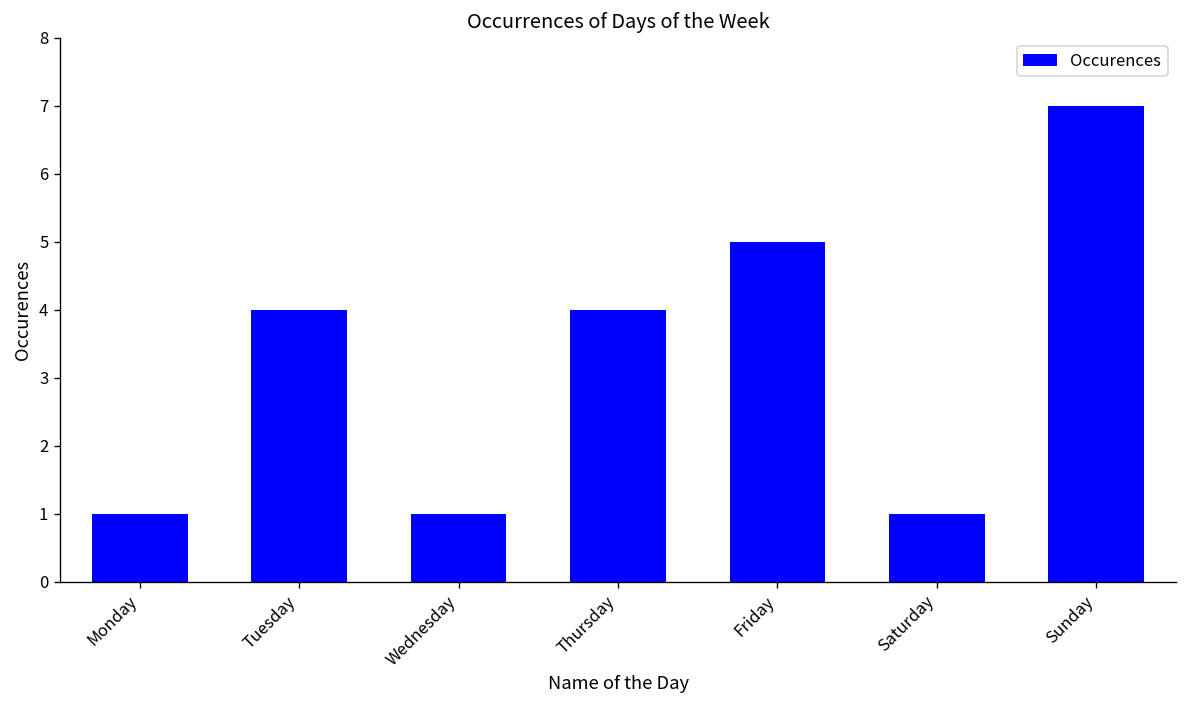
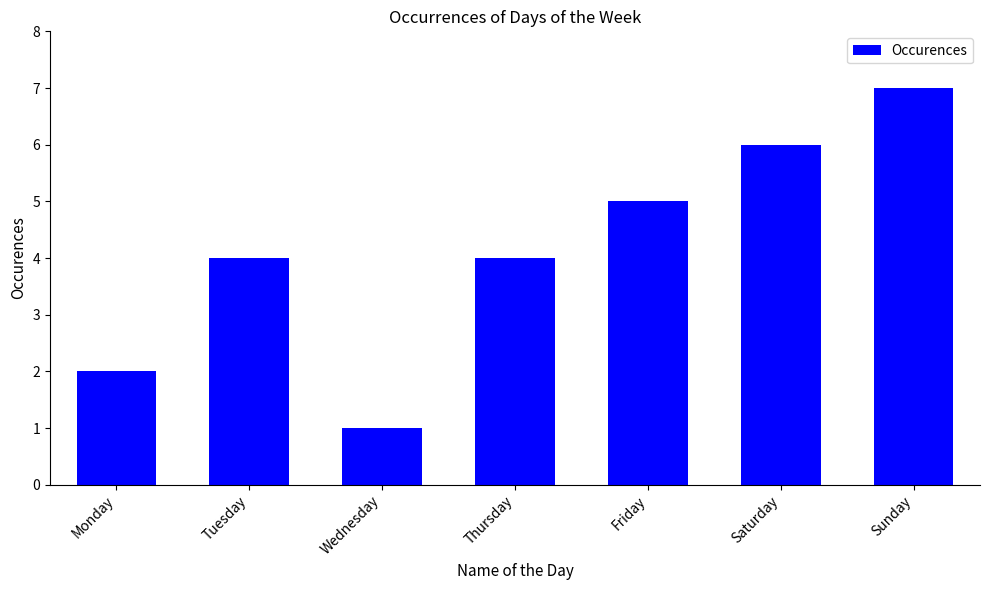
  {
-   "Monday": 1,
+   "Monday": 2,
    "Tuesday": 4,
    "Wednesday": 1,
    "Thursday": 4,
    "Friday": 5,
-   "Saturday": 1,
+   "Saturday": 6,
    "Sunday": 7
  }
